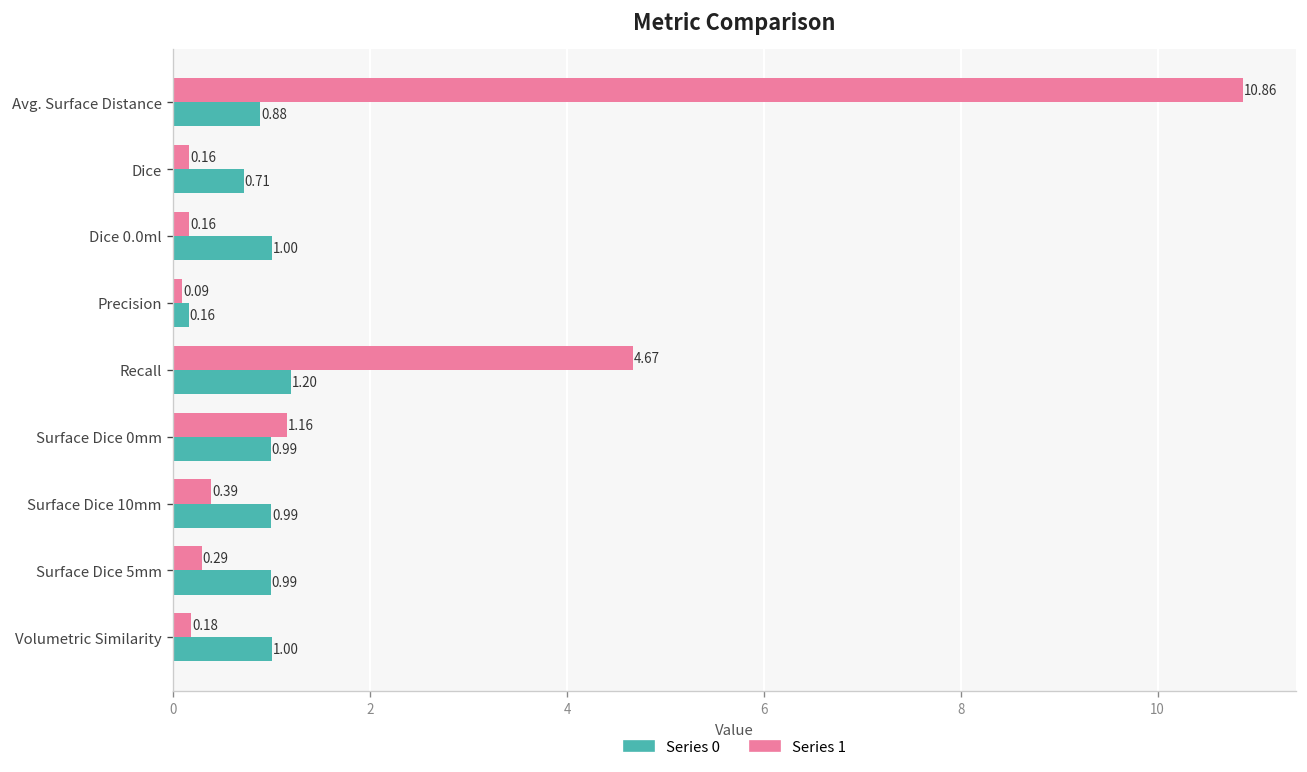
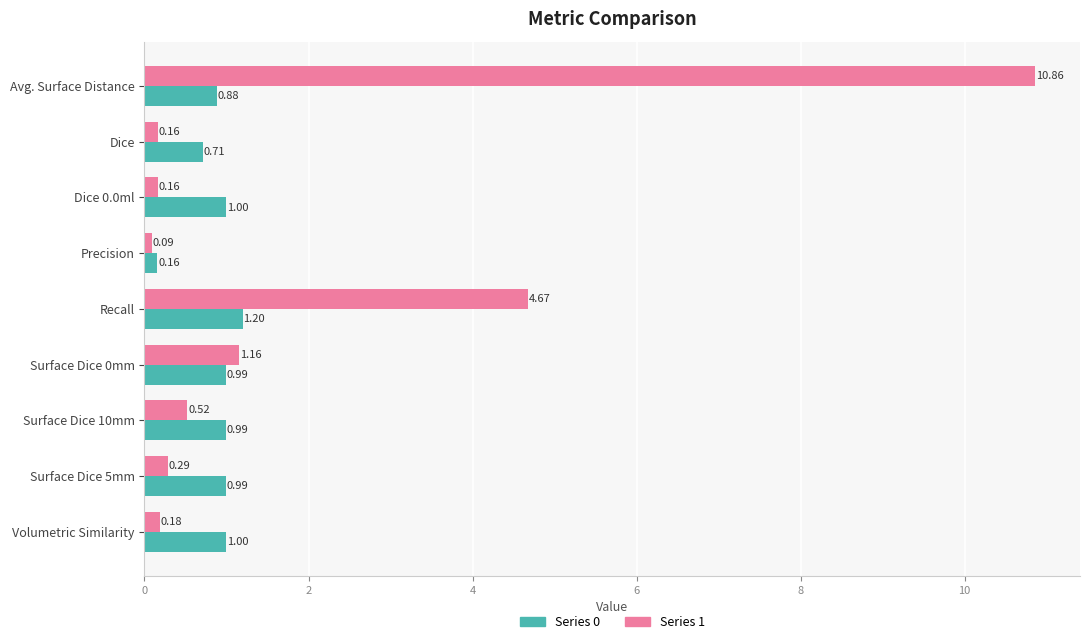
  {
    "Series 0": {
      "Avg. Surface Distance": 0.88,
      "Dice": 0.71,
      "Dice 0.0ml": 1.00,
      "Precision": 0.16,
      "Recall": 1.20,
      "Surface Dice 0mm": 0.99,
      "Surface Dice 10mm": 0.99,
      "Surface Dice 5mm": 0.99,
      "Volumetric Similarity": 1.00
    },
    "Series 1": {
      "Avg. Surface Distance": 10.86,
      "Dice": 0.16,
      "Dice 0.0ml": 0.16,
      "Precision": 0.09,
      "Recall": 4.67,
      "Surface Dice 0mm": 1.16,
-     "Surface Dice 10mm": 0.39,
+     "Surface Dice 10mm": 0.52,
      "Surface Dice 5mm": 0.29,
      "Volumetric Similarity": 0.18
    }
  }
